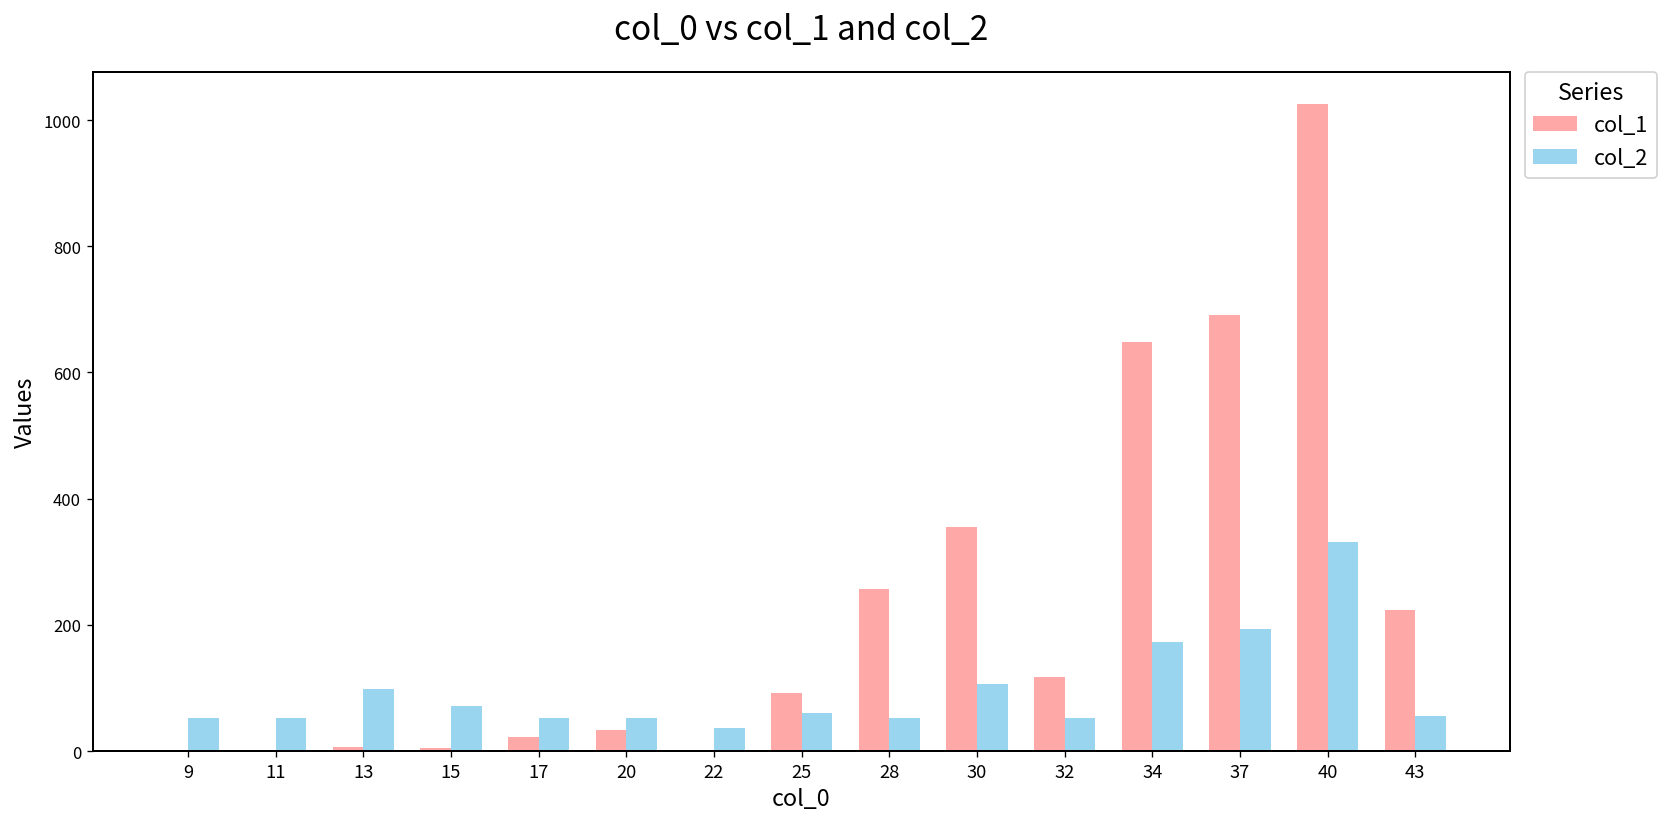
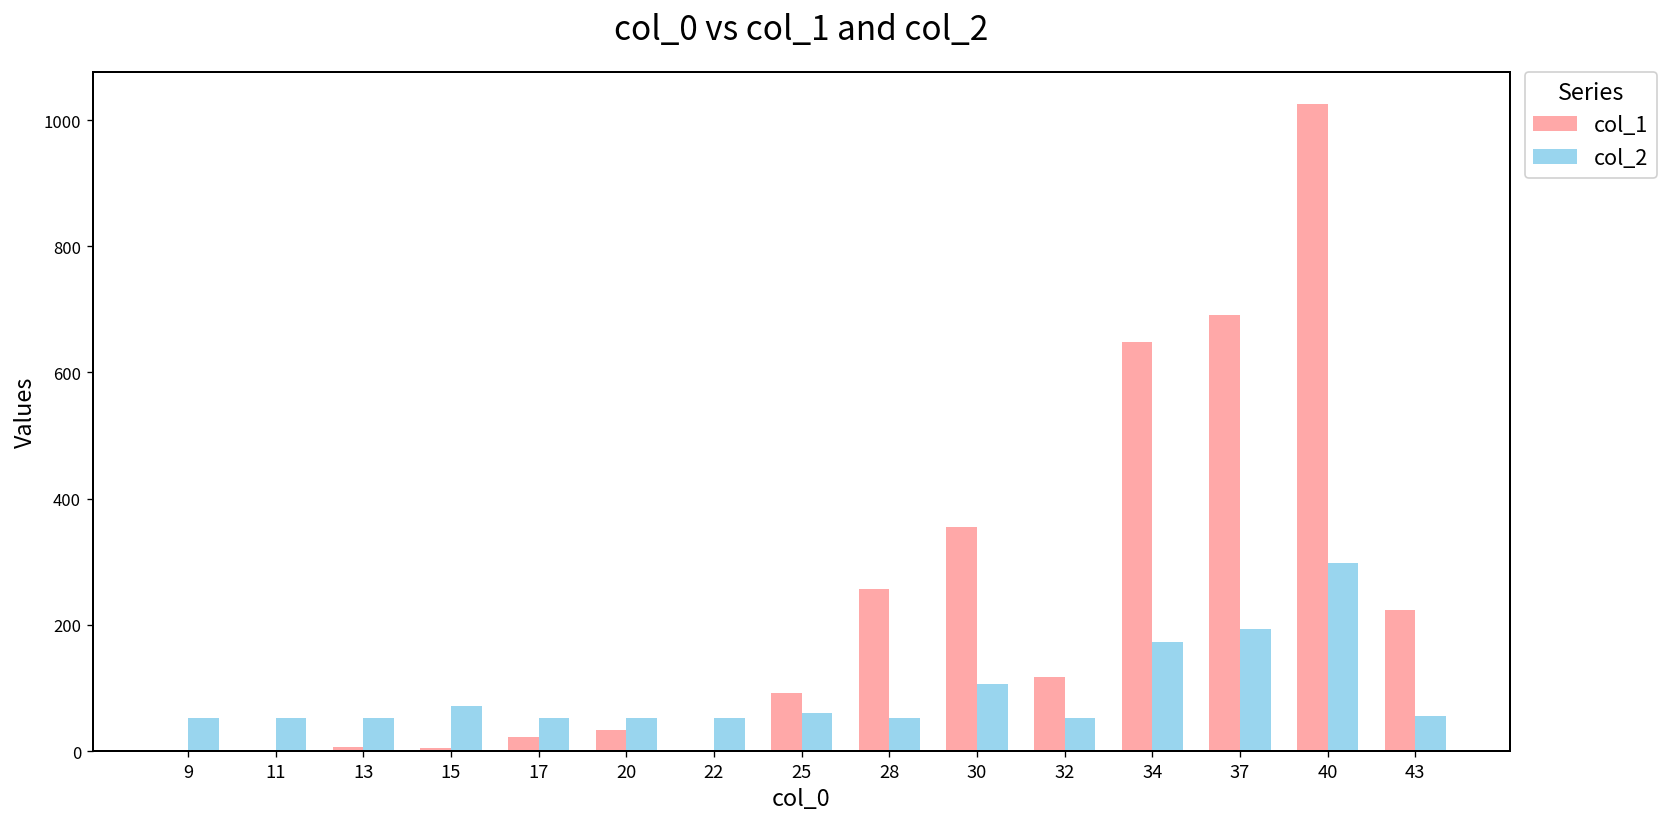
  {
    "col_1": {
      "11": 0,
      "13": 10,
      "15": 10,
      "17": 20,
      "20": 30,
      "25": 90,
      "28": 260,
      "30": 360,
      "32": 120,
      "34": 650,
      "37": 690,
      "40": 1030,
      "43": 220
    },
    "col_2": {
      "9": 50,
      "11": 50,
-     "13": 100,
+     "13": 50,
      "15": 70,
      "17": 50,
      "20": 50,
-     "22": 40,
+     "22": 50,
      "25": 60,
      "28": 50,
      "30": 110,
      "32": 50,
      "34": 170,
      "37": 190,
-     "40": 330,
+     "40": 300,
      "43": 60
    }
  }
